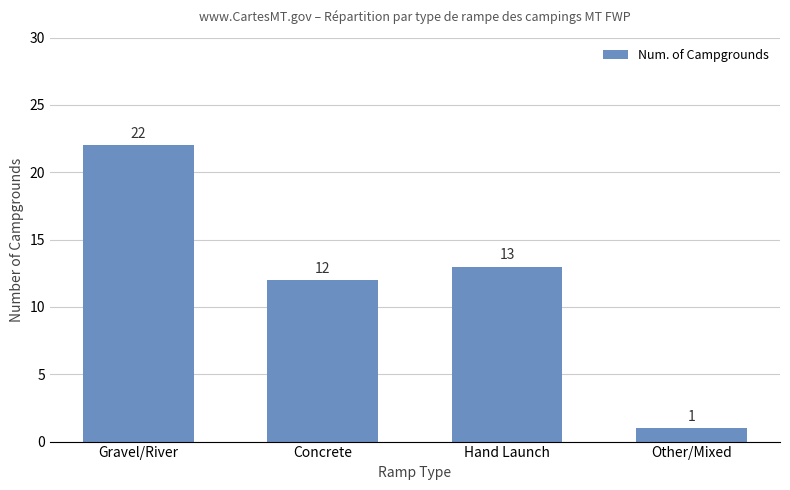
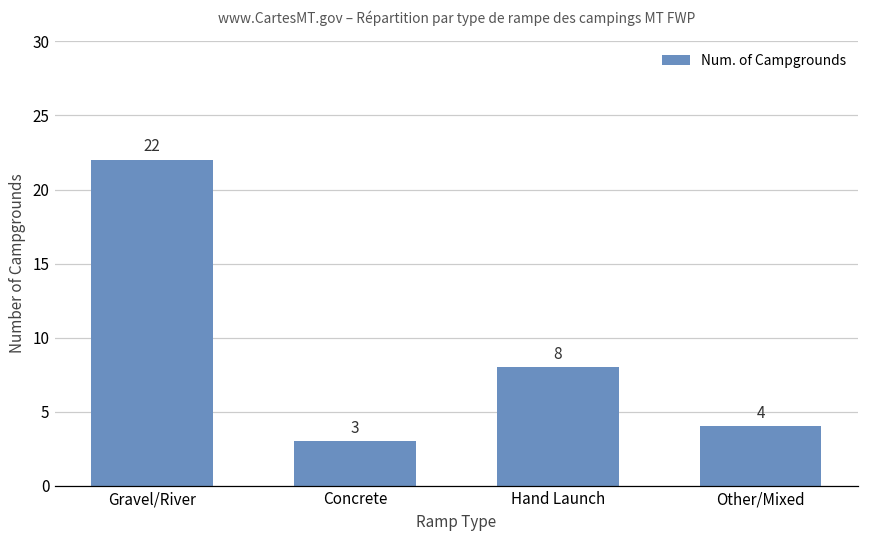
  {
    "Gravel/River": 22,
-   "Concrete": 12,
-   "Hand Launch": 13,
-   "Other/Mixed": 1
+   "Concrete": 3,
+   "Hand Launch": 8,
+   "Other/Mixed": 4
  }
